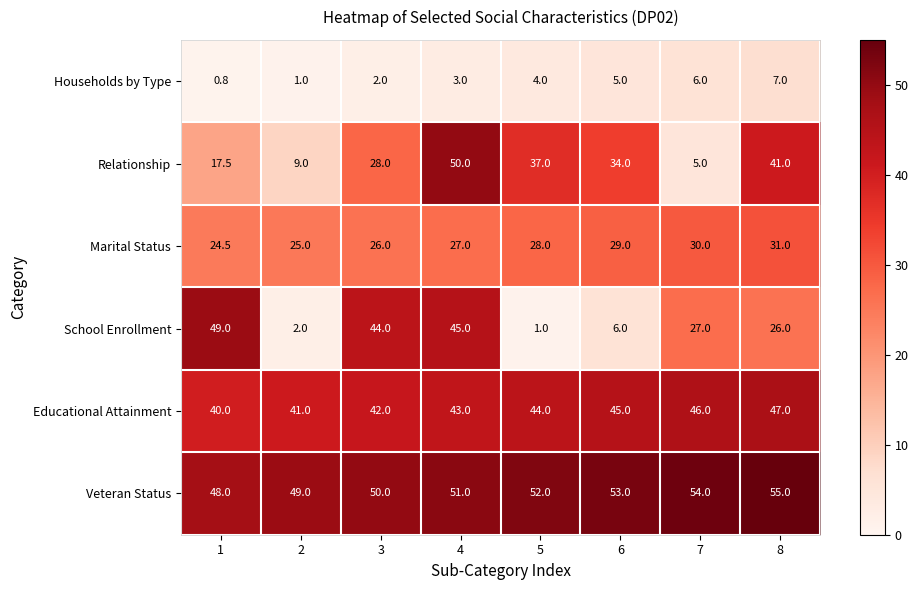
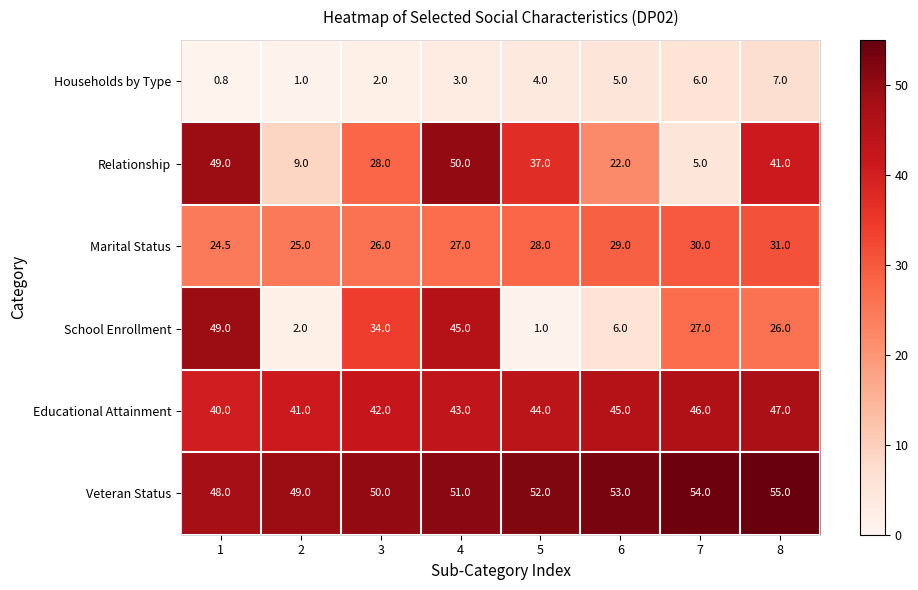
  {
    "Households by Type": {
      "1": 0.8,
      "2": 1.0,
      "3": 2.0,
      "4": 3.0,
      "5": 4.0,
      "6": 5.0,
      "7": 6.0,
      "8": 7.0
    },
    "Relationship": {
-     "1": 17.5,
+     "1": 49.0,
      "2": 9.0,
      "3": 28.0,
      "4": 50.0,
      "5": 37.0,
-     "6": 34.0,
+     "6": 22.0,
      "7": 5.0,
      "8": 41.0
    },
    "Marital Status": {
      "1": 24.5,
      "2": 25.0,
      "3": 26.0,
      "4": 27.0,
      "5": 28.0,
      "6": 29.0,
      "7": 30.0,
      "8": 31.0
    },
    "School Enrollment": {
      "1": 49.0,
      "2": 2.0,
-     "3": 44.0,
+     "3": 34.0,
      "4": 45.0,
      "5": 1.0,
      "6": 6.0,
      "7": 27.0,
      "8": 26.0
    },
    "Educational Attainment": {
      "1": 40.0,
      "2": 41.0,
      "3": 42.0,
      "4": 43.0,
      "5": 44.0,
      "6": 45.0,
      "7": 46.0,
      "8": 47.0
    },
    "Veteran Status": {
      "1": 48.0,
      "2": 49.0,
      "3": 50.0,
      "4": 51.0,
      "5": 52.0,
      "6": 53.0,
      "7": 54.0,
      "8": 55.0
    }
  }
